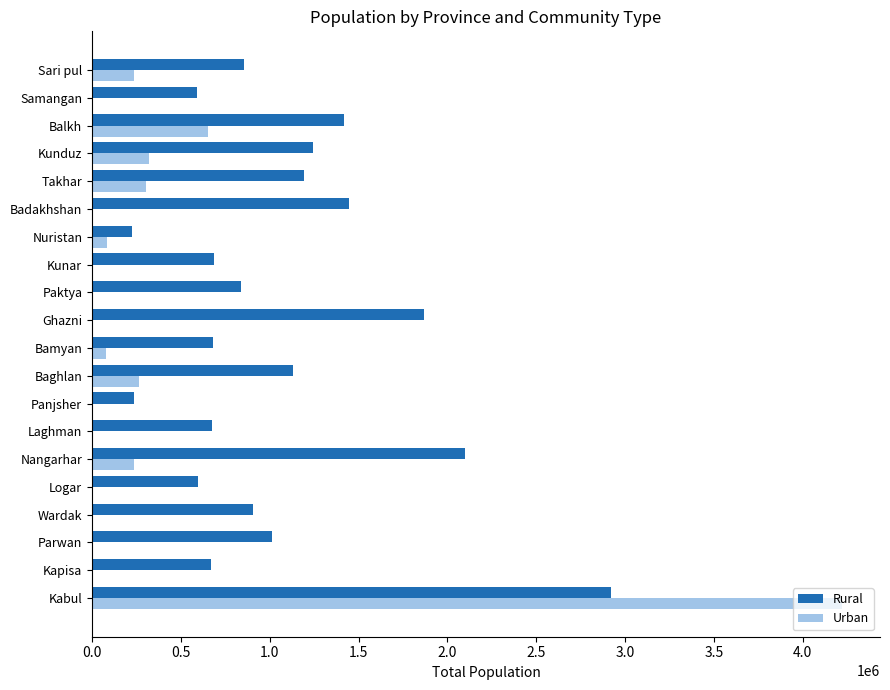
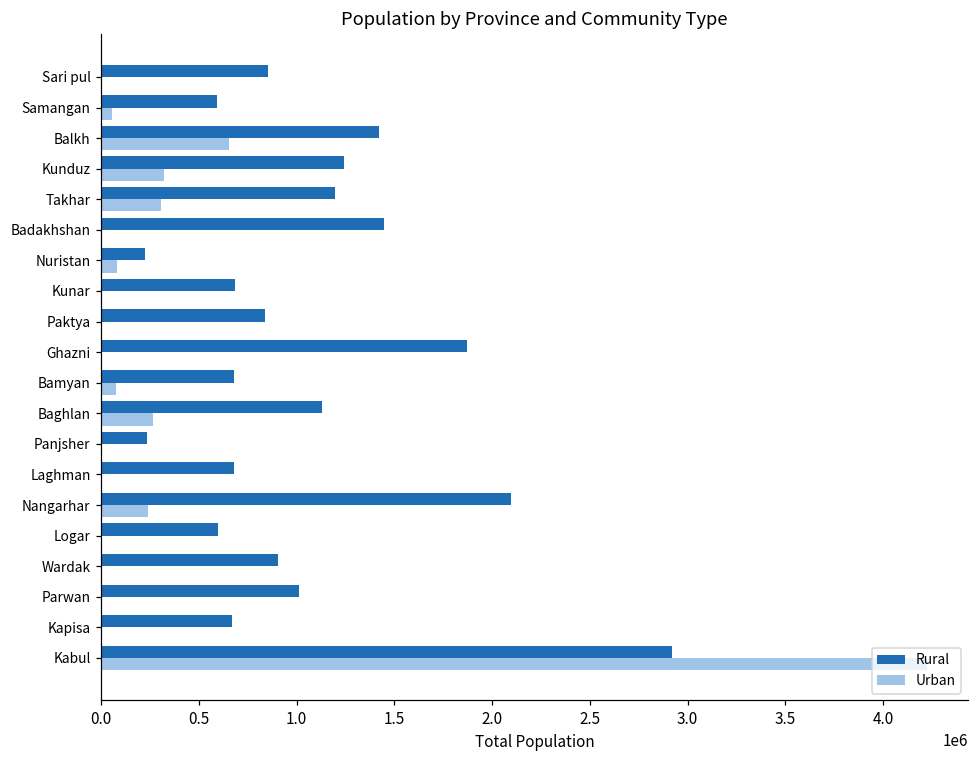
  {
    "Rural": {
      "Sari pul": 850000,
      "Samangan": 590000,
      "Balkh": 1420000,
      "Kunduz": 1240000,
      "Takhar": 1190000,
      "Badakhshan": 1450000,
      "Nuristan": 220000,
      "Kunar": 690000,
      "Paktya": 840000,
      "Ghazni": 1870000,
      "Bamyan": 680000,
      "Baghlan": 1130000,
      "Panjsher": 230000,
      "Laghman": 680000,
      "Nangarhar": 2100000,
      "Logar": 600000,
      "Wardak": 910000,
      "Parwan": 1010000,
      "Kapisa": 670000,
      "Kabul": 2920000
    },
    "Urban": {
-     "Sari pul": 240000,
-     "Samangan": 0,
+     "Sari pul": 0,
+     "Samangan": 60000,
      "Balkh": 650000,
      "Kunduz": 320000,
      "Takhar": 310000,
      "Badakhshan": 0,
      "Nuristan": 80000,
      "Kunar": 0,
      "Paktya": 0,
      "Ghazni": 0,
      "Bamyan": 80000,
      "Baghlan": 260000,
      "Panjsher": 0,
      "Laghman": 0,
      "Nangarhar": 240000,
      "Logar": 0,
      "Wardak": 0,
      "Parwan": 0,
      "Kapisa": 0
    }
  }
